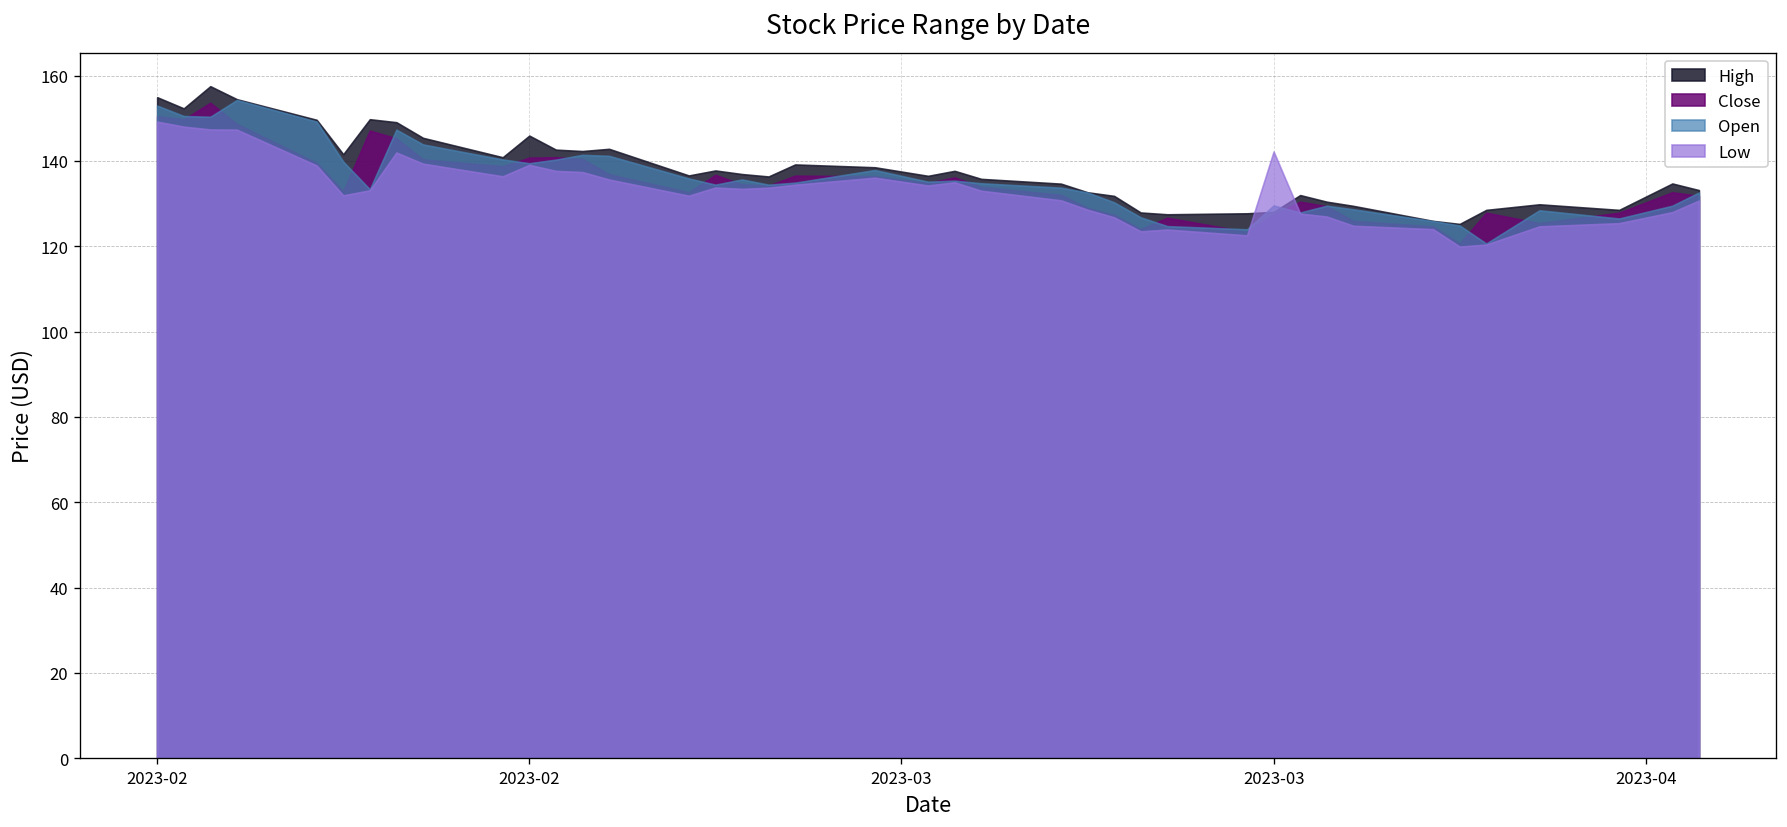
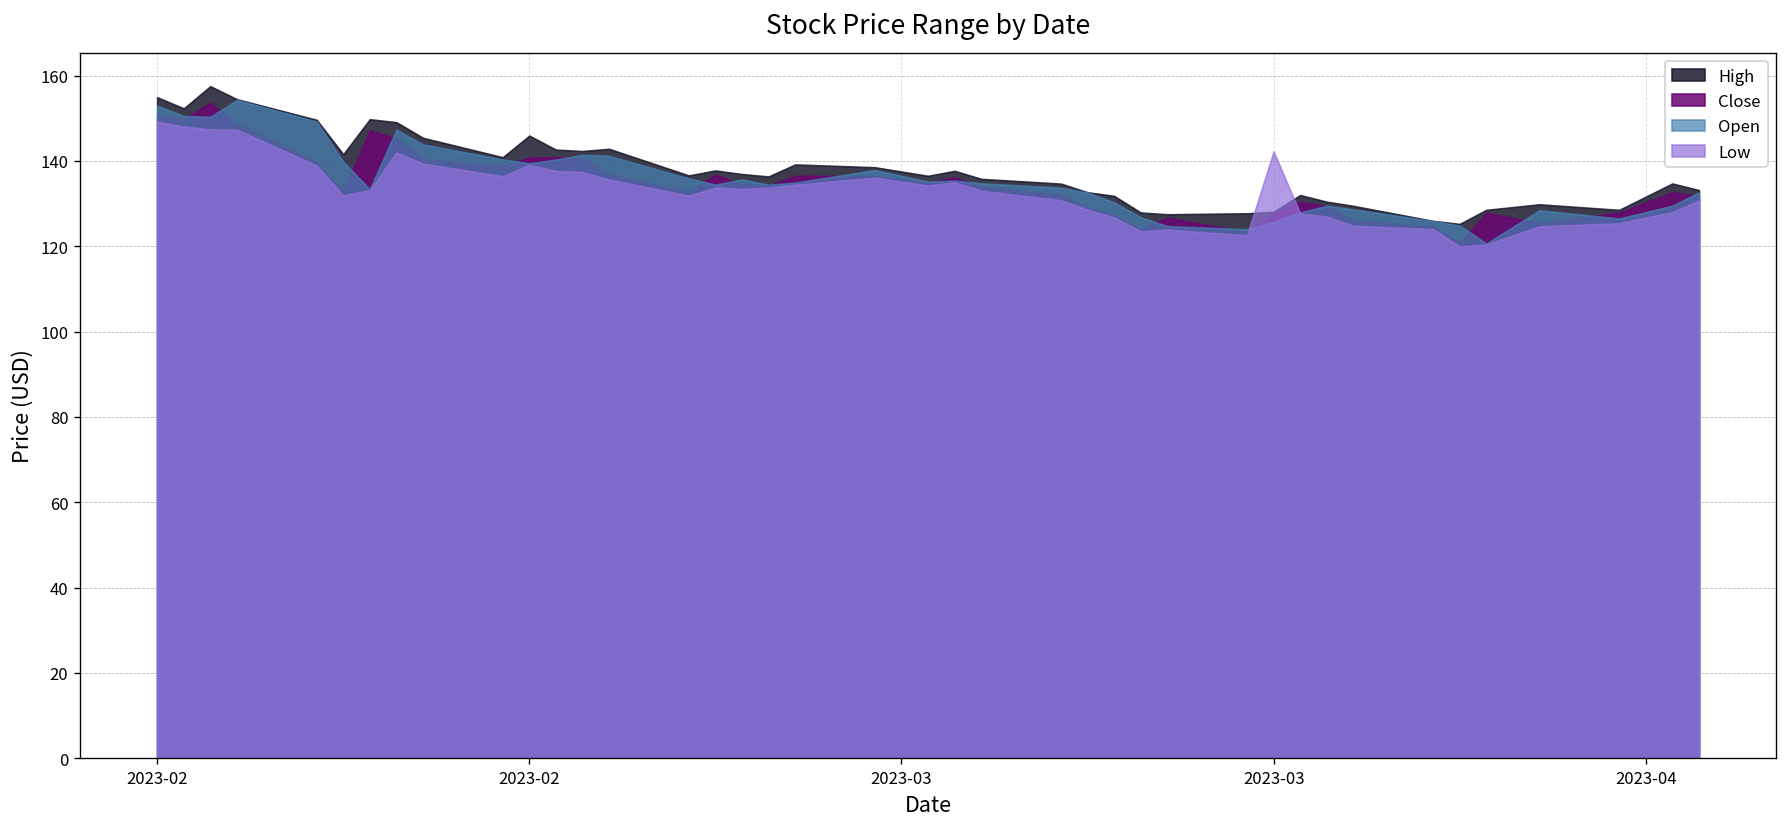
  {
    "Open": {
-     "2023-03": 130
+     "2023-03": 126
    },
    "Low": {
      "2023-03": 142
    }
  }
